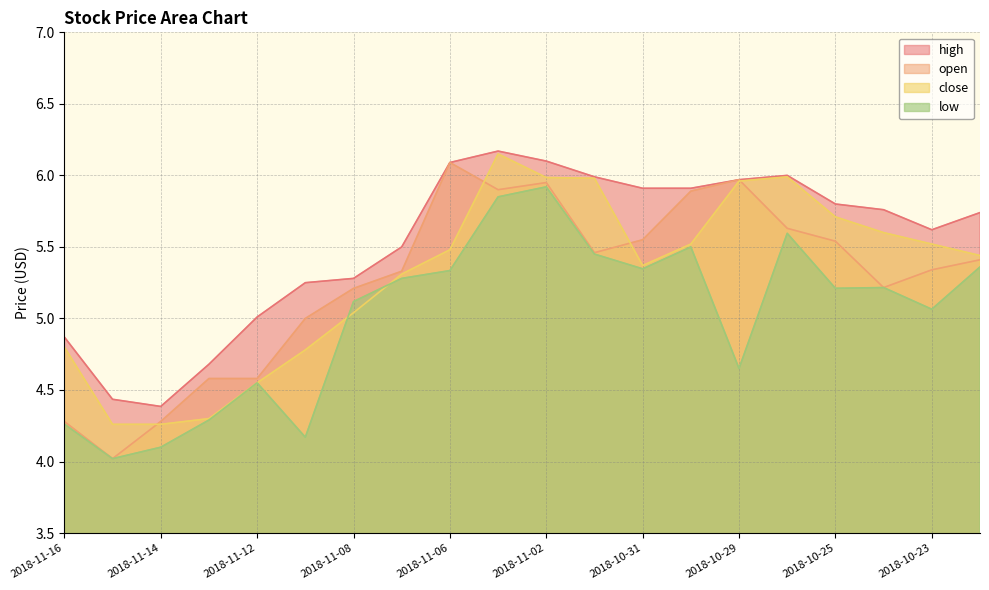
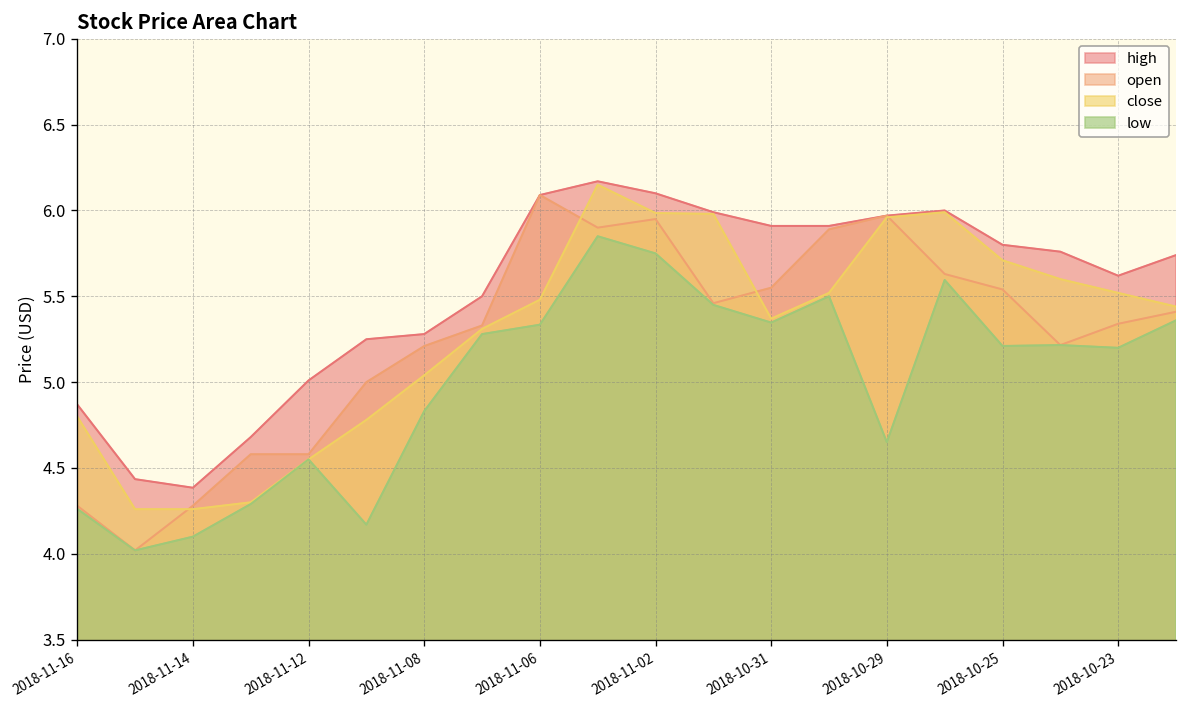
  {
    "low": {
      "2018-11-16": 4.26,
      "2018-11-14": 4.10,
-     "2018-11-08": 5.12,
+     "2018-11-08": 4.83,
      "2018-11-06": 5.33,
-     "2018-11-02": 5.92,
+     "2018-11-02": 5.75,
      "2018-10-31": 5.35,
      "2018-10-29": 4.65,
      "2018-10-25": 5.21,
-     "2018-10-23": 5.06
+     "2018-10-23": 5.20
    }
  }
